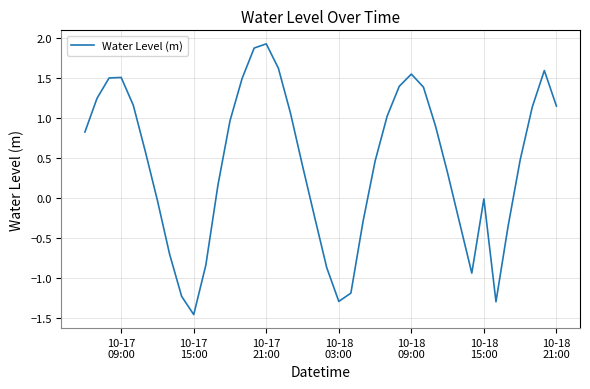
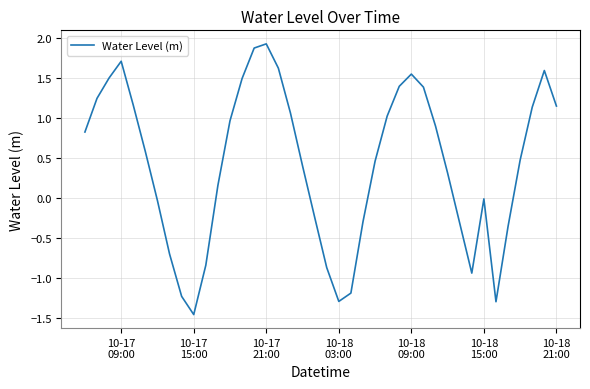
  {
-   "10-17 09:00": 1.5,
+   "10-17 09:00": 1.7,
    "10-17 15:00": -1.5,
    "10-17 21:00": 1.9,
    "10-18 03:00": -1.3,
    "10-18 09:00": 1.5,
    "10-18 15:00": 0.0,
    "10-18 21:00": 1.1
  }
